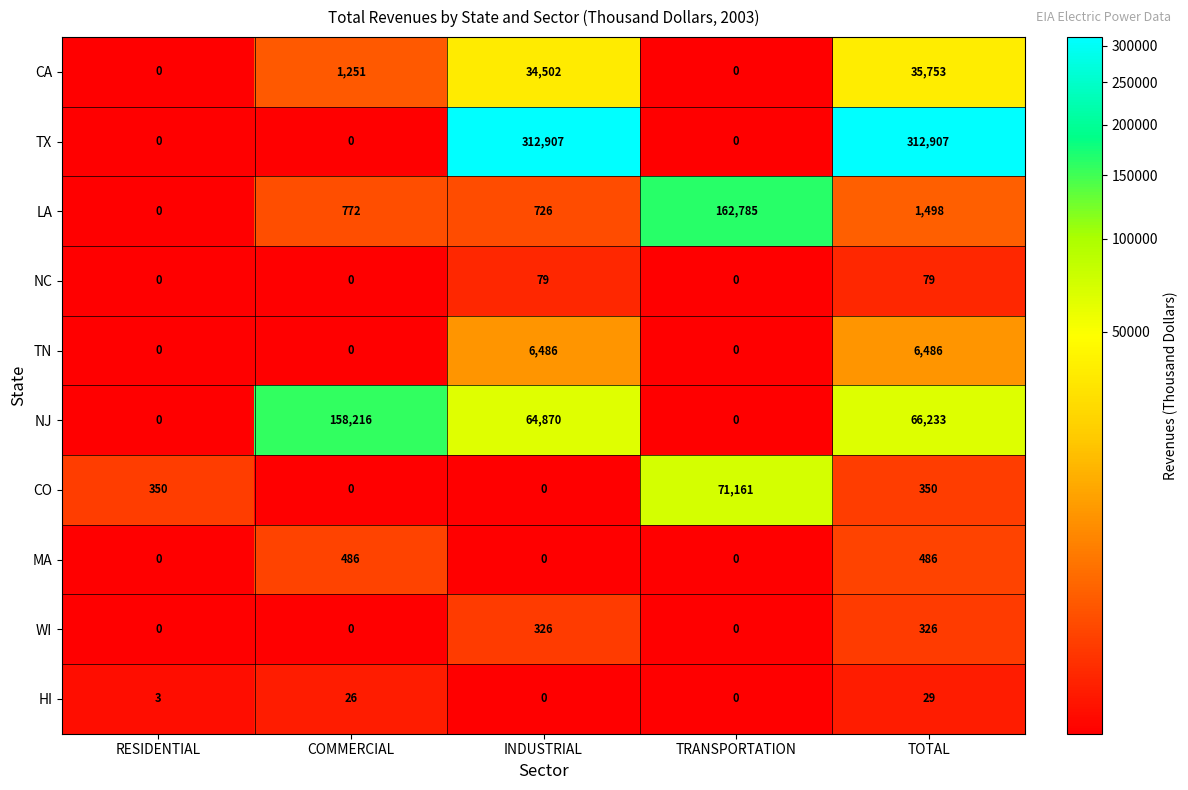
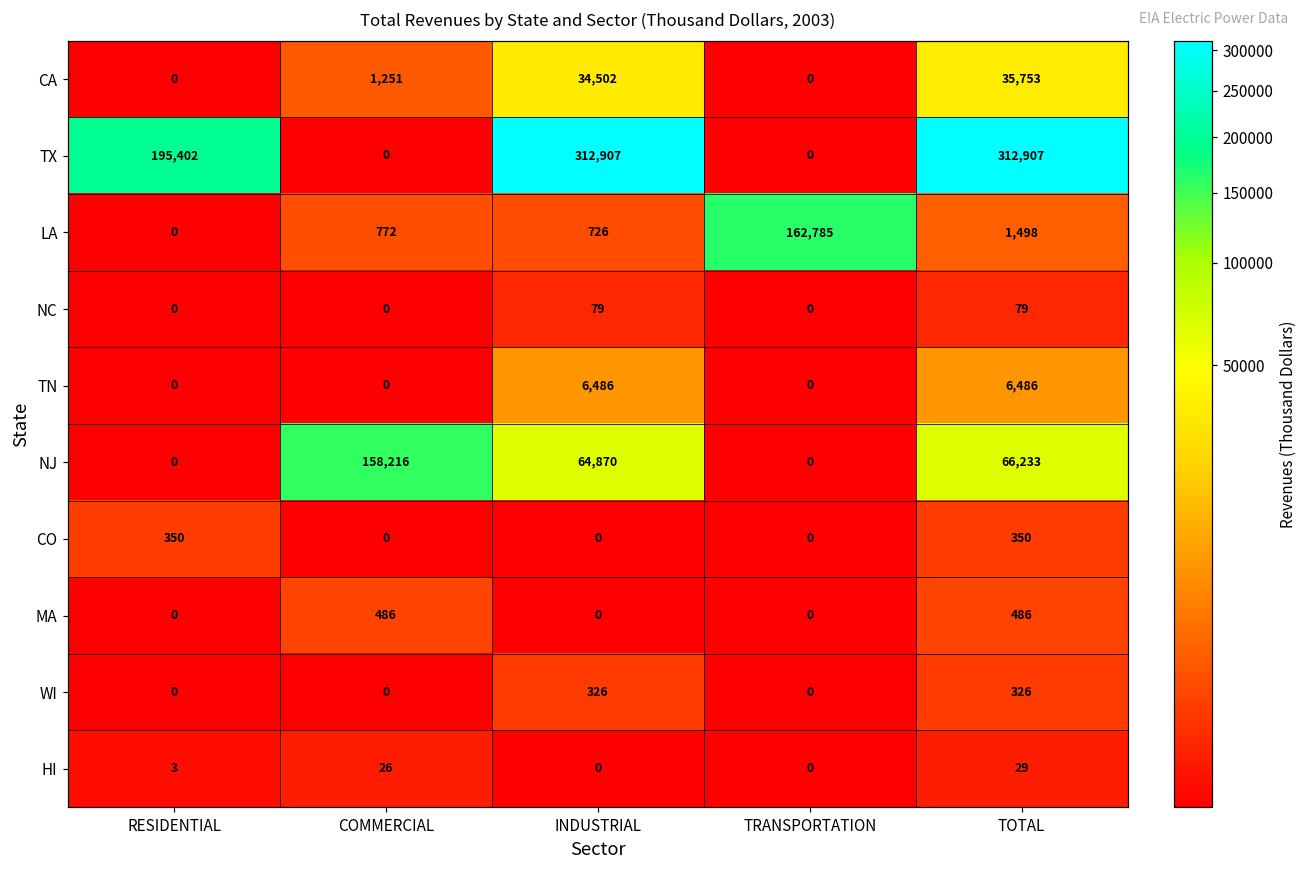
  {
    "CA": {
      "RESIDENTIAL": "0",
      "COMMERCIAL": "1,251",
      "INDUSTRIAL": "34,502",
      "TRANSPORTATION": "0",
      "TOTAL": "35,753"
    },
    "TX": {
-     "RESIDENTIAL": "0",
+     "RESIDENTIAL": "195,402",
      "COMMERCIAL": "0",
      "INDUSTRIAL": "312,907",
      "TRANSPORTATION": "0",
      "TOTAL": "312,907"
    },
    "LA": {
      "RESIDENTIAL": "0",
      "COMMERCIAL": "772",
      "INDUSTRIAL": "726",
      "TRANSPORTATION": "162,785",
      "TOTAL": "1,498"
    },
    "NC": {
      "RESIDENTIAL": "0",
      "COMMERCIAL": "0",
      "INDUSTRIAL": "79",
      "TRANSPORTATION": "0",
      "TOTAL": "79"
    },
    "TN": {
      "RESIDENTIAL": "0",
      "COMMERCIAL": "0",
      "INDUSTRIAL": "6,486",
      "TRANSPORTATION": "0",
      "TOTAL": "6,486"
    },
    "NJ": {
      "RESIDENTIAL": "0",
      "COMMERCIAL": "158,216",
      "INDUSTRIAL": "64,870",
      "TRANSPORTATION": "0",
      "TOTAL": "66,233"
    },
    "CO": {
      "RESIDENTIAL": "350",
      "COMMERCIAL": "0",
      "INDUSTRIAL": "0",
-     "TRANSPORTATION": "71,161",
+     "TRANSPORTATION": "0",
      "TOTAL": "350"
    },
    "MA": {
      "RESIDENTIAL": "0",
      "COMMERCIAL": "486",
      "INDUSTRIAL": "0",
      "TRANSPORTATION": "0",
      "TOTAL": "486"
    },
    "WI": {
      "RESIDENTIAL": "0",
      "COMMERCIAL": "0",
      "INDUSTRIAL": "326",
      "TRANSPORTATION": "0",
      "TOTAL": "326"
    },
    "HI": {
      "RESIDENTIAL": "3",
      "COMMERCIAL": "26",
      "INDUSTRIAL": "0",
      "TRANSPORTATION": "0",
      "TOTAL": "29"
    }
  }
